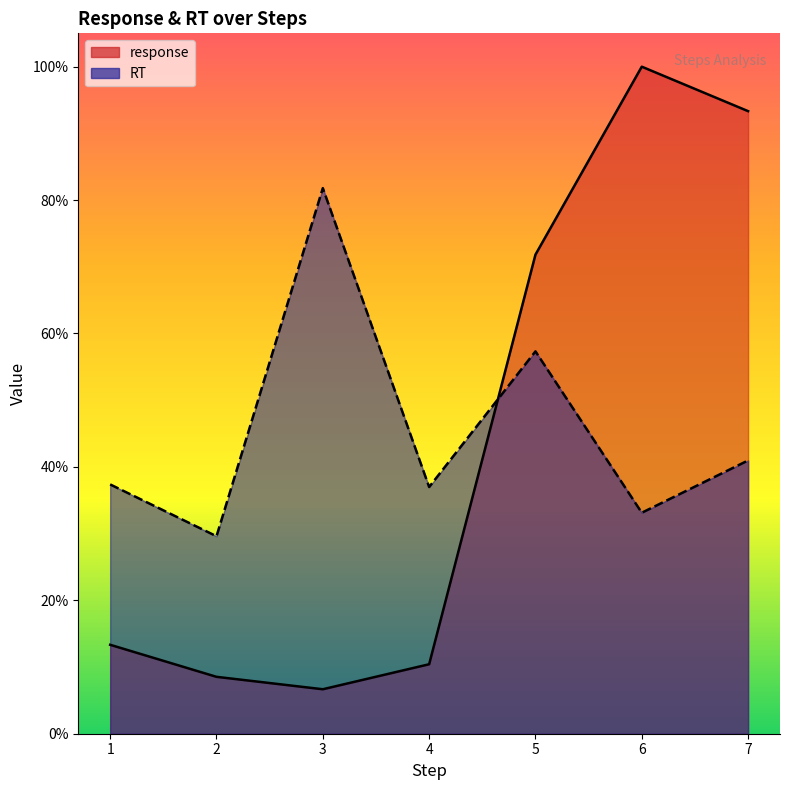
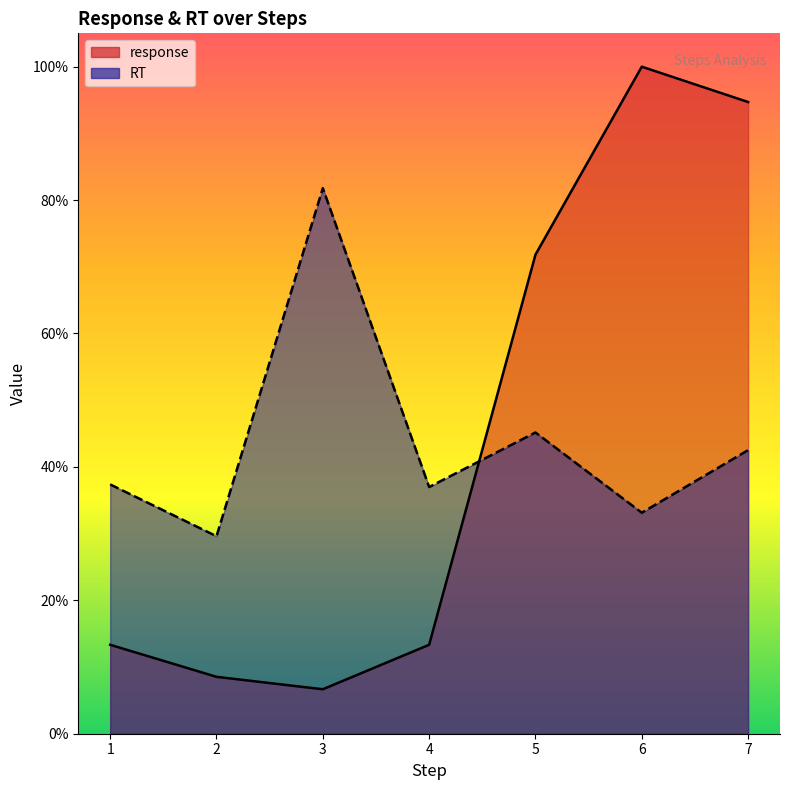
  {
    "response": {
      "1": "13%",
      "2": "9%",
      "3": "7%",
-     "4": "10%",
+     "4": "13%",
      "5": "72%",
      "6": "100%",
-     "7": "93%"
+     "7": "95%"
    },
    "RT": {
      "1": "37%",
      "2": "30%",
      "3": "82%",
      "4": "37%",
-     "5": "57%",
+     "5": "45%",
      "6": "33%",
-     "7": "41%"
+     "7": "43%"
    }
  }
